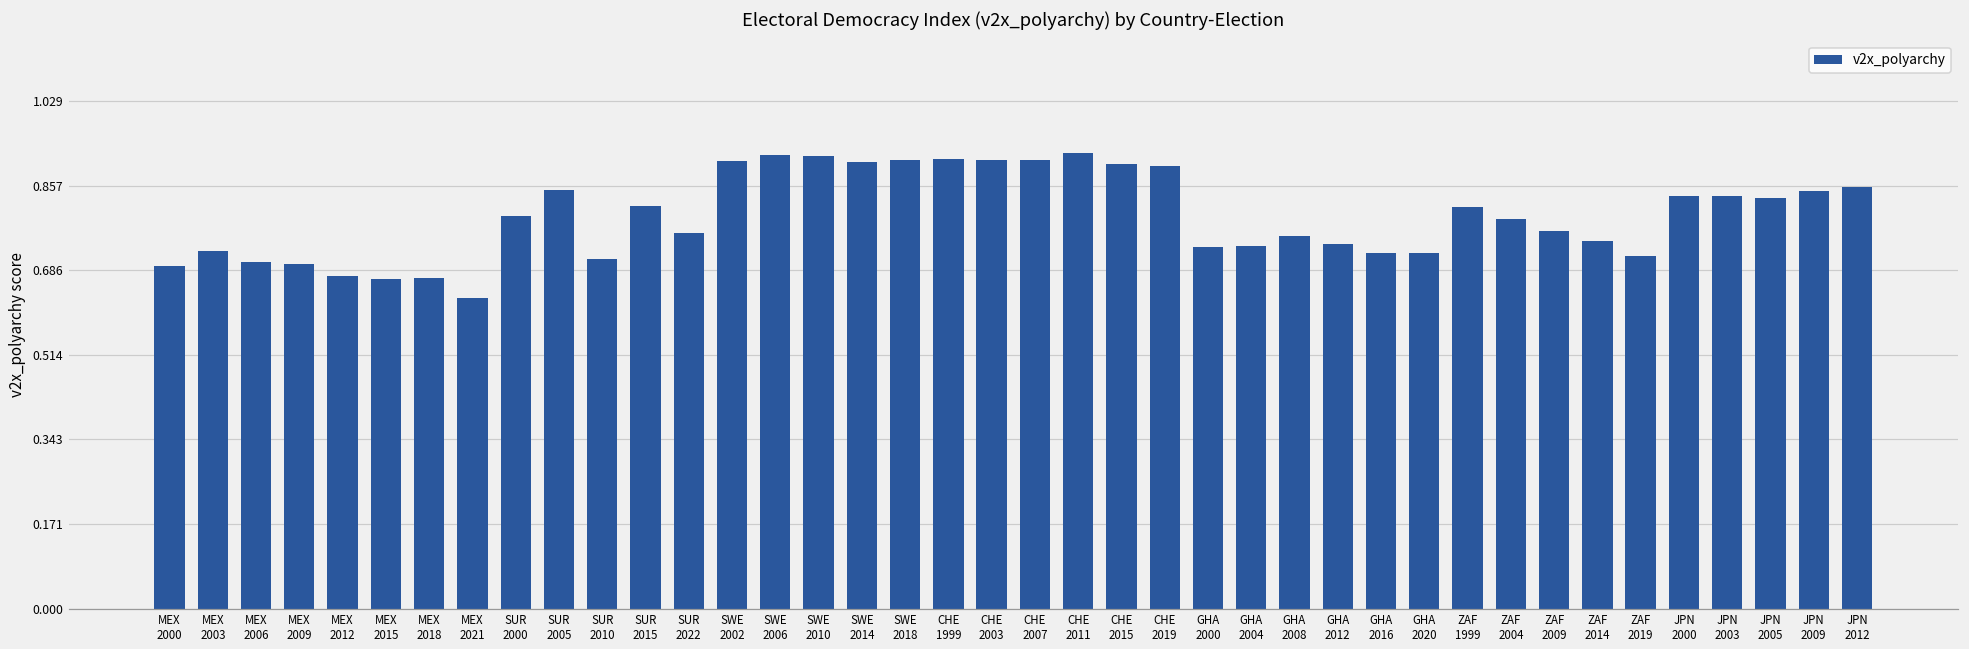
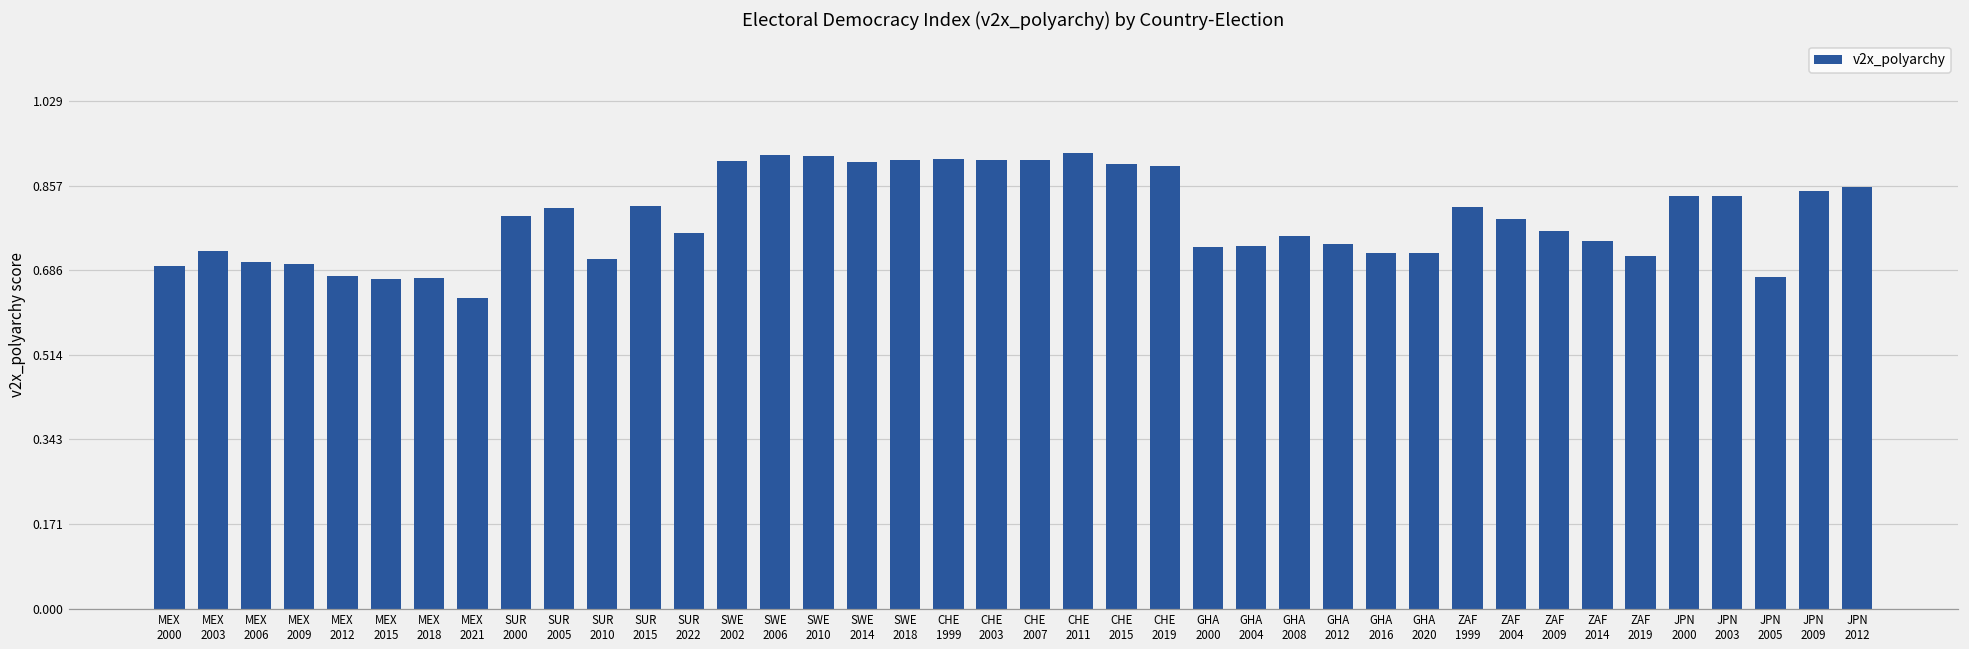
  {
    "MEX 2000": 0.69,
    "MEX 2003": 0.72,
    "MEX 2006": 0.70,
    "MEX 2009": 0.70,
    "MEX 2012": 0.67,
    "MEX 2015": 0.67,
    "MEX 2018": 0.67,
    "MEX 2021": 0.63,
    "SUR 2000": 0.80,
-   "SUR 2005": 0.85,
+   "SUR 2005": 0.81,
    "SUR 2010": 0.71,
    "SUR 2015": 0.81,
    "SUR 2022": 0.76,
    "SWE 2002": 0.91,
    "SWE 2006": 0.92,
    "SWE 2010": 0.92,
    "SWE 2014": 0.90,
    "SWE 2018": 0.91,
    "CHE 1999": 0.91,
    "CHE 2003": 0.91,
    "CHE 2007": 0.91,
    "CHE 2011": 0.92,
    "CHE 2015": 0.90,
    "CHE 2019": 0.90,
    "GHA 2000": 0.73,
    "GHA 2004": 0.73,
    "GHA 2008": 0.76,
    "GHA 2012": 0.74,
    "GHA 2016": 0.72,
    "GHA 2020": 0.72,
    "ZAF 1999": 0.81,
    "ZAF 2004": 0.79,
    "ZAF 2009": 0.77,
    "ZAF 2014": 0.75,
    "ZAF 2019": 0.71,
    "JPN 2000": 0.84,
    "JPN 2003": 0.84,
-   "JPN 2005": 0.83,
+   "JPN 2005": 0.67,
    "JPN 2009": 0.84,
    "JPN 2012": 0.85
  }
